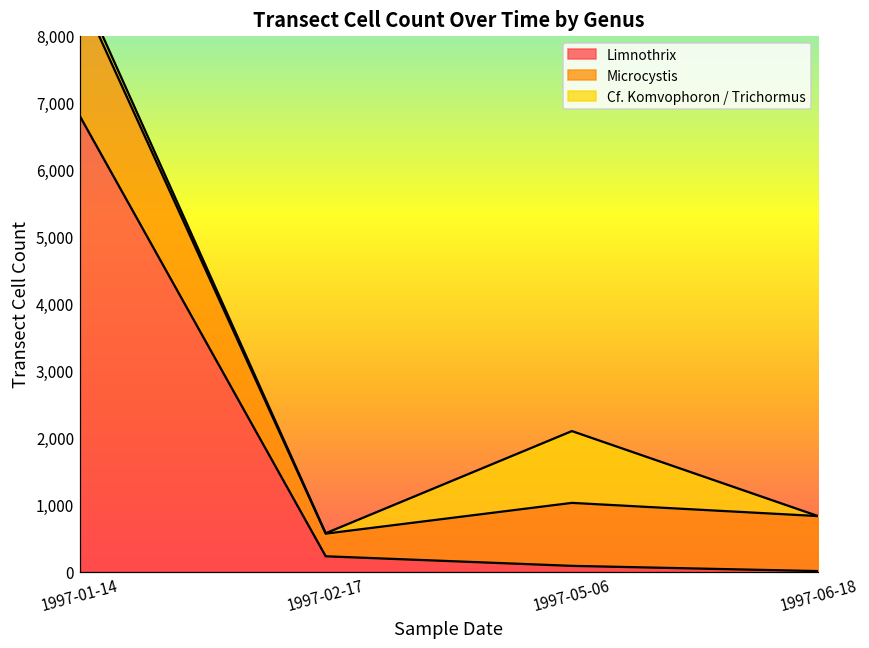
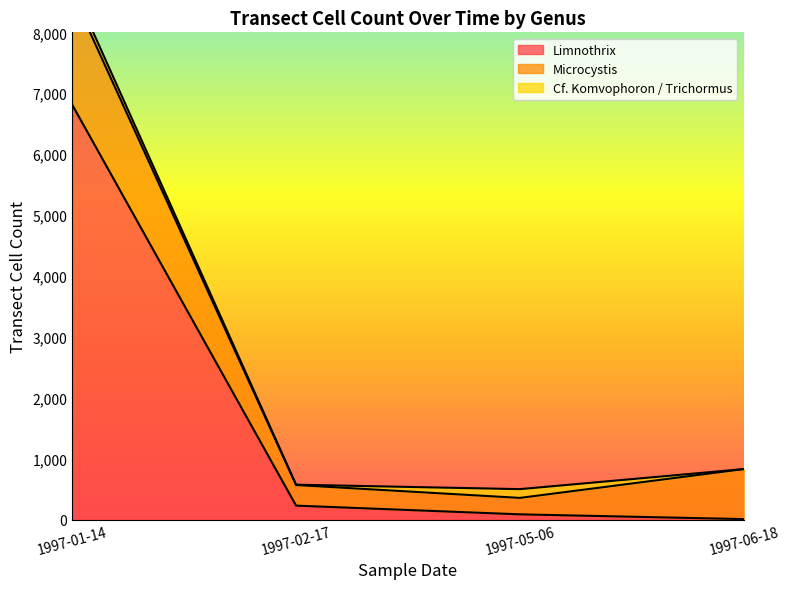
  {
    "Limnothrix": {
      "1997-01-14": "6,800",
      "1997-02-17": "200",
      "1997-05-06": "100",
      "1997-06-18": "0"
    },
    "Microcystis": {
-     "1997-05-06": "900"
+     "1997-05-06": "300"
    },
    "Cf. Komvophoron / Trichormus": {
-     "1997-05-06": "1,100"
+     "1997-05-06": "100"
    }
  }
